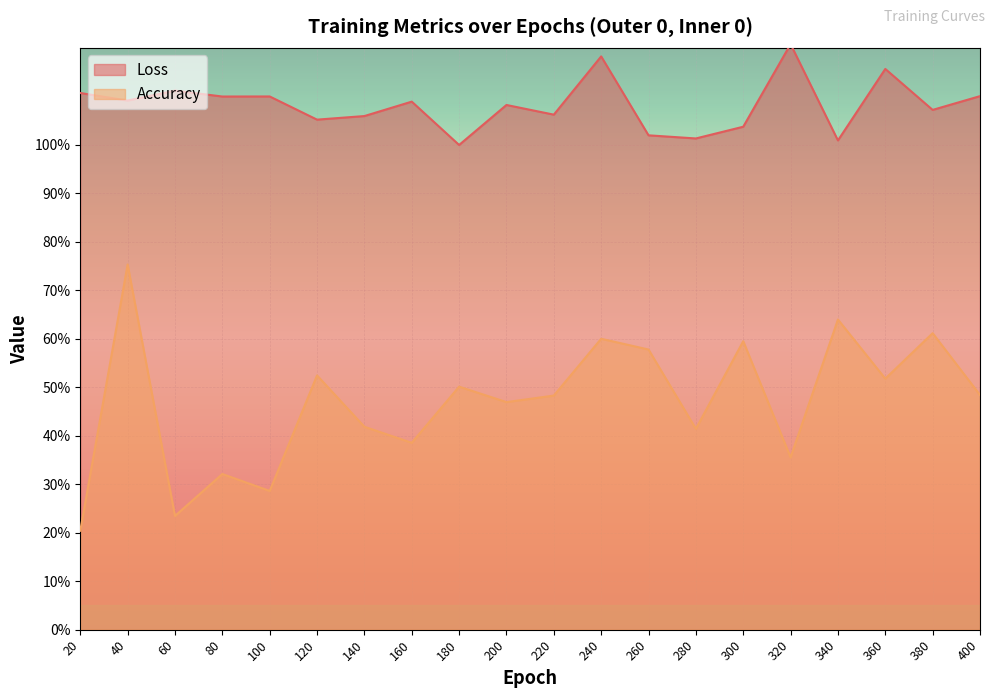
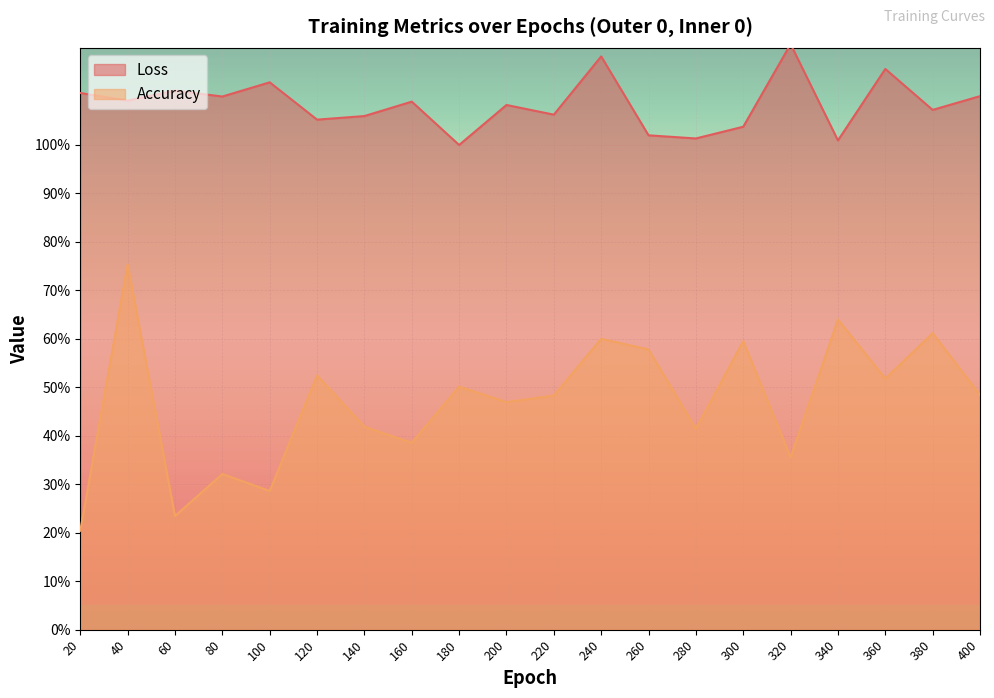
  {
    "Loss": {
      "20": "111%",
      "80": "110%",
-     "100": "110%",
+     "100": "113%",
      "120": "105%",
      "140": "106%",
      "160": "109%",
      "180": "100%",
      "200": "108%",
      "220": "106%",
      "240": "118%",
      "260": "102%",
      "280": "101%",
      "300": "104%",
      "340": "101%",
      "360": "116%",
      "380": "107%",
      "400": "110%"
    },
    "Accuracy": {
      "20": "20%",
      "40": "75%",
      "60": "23%",
      "80": "32%",
      "100": "29%",
      "120": "52%",
      "140": "42%",
      "160": "39%",
      "180": "50%",
      "200": "47%",
      "220": "48%",
      "240": "60%",
      "260": "58%",
      "280": "41%",
      "300": "59%",
      "320": "36%",
      "340": "64%",
      "360": "52%",
      "380": "61%",
      "400": "48%"
    }
  }
